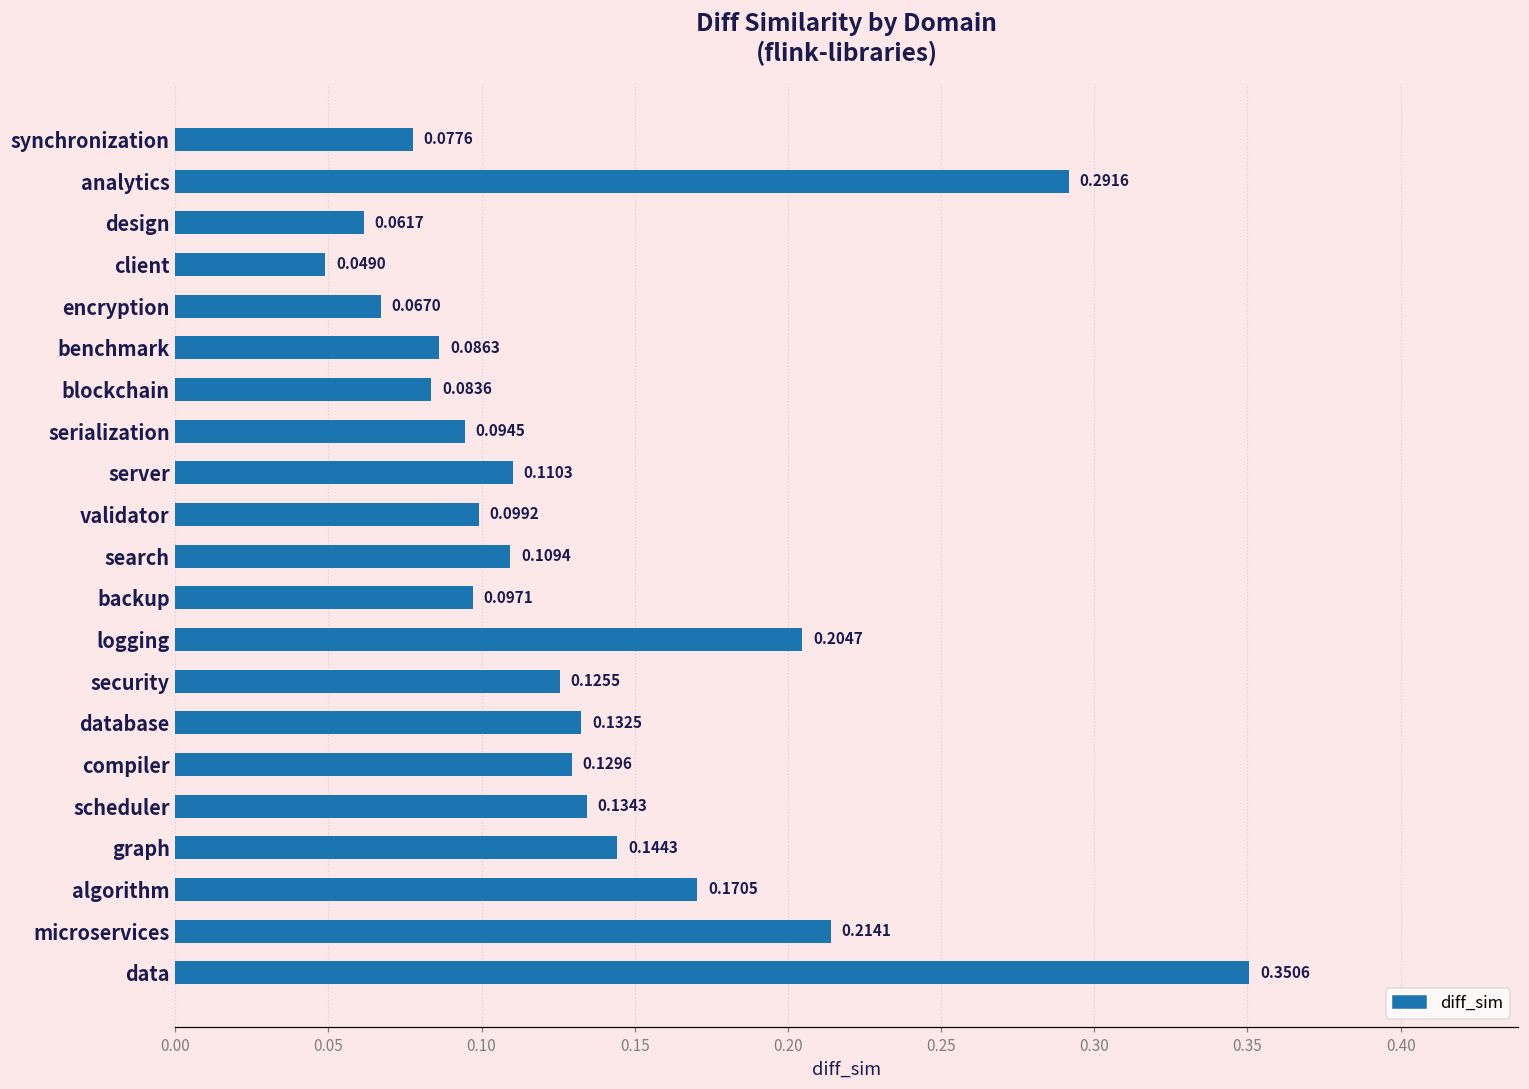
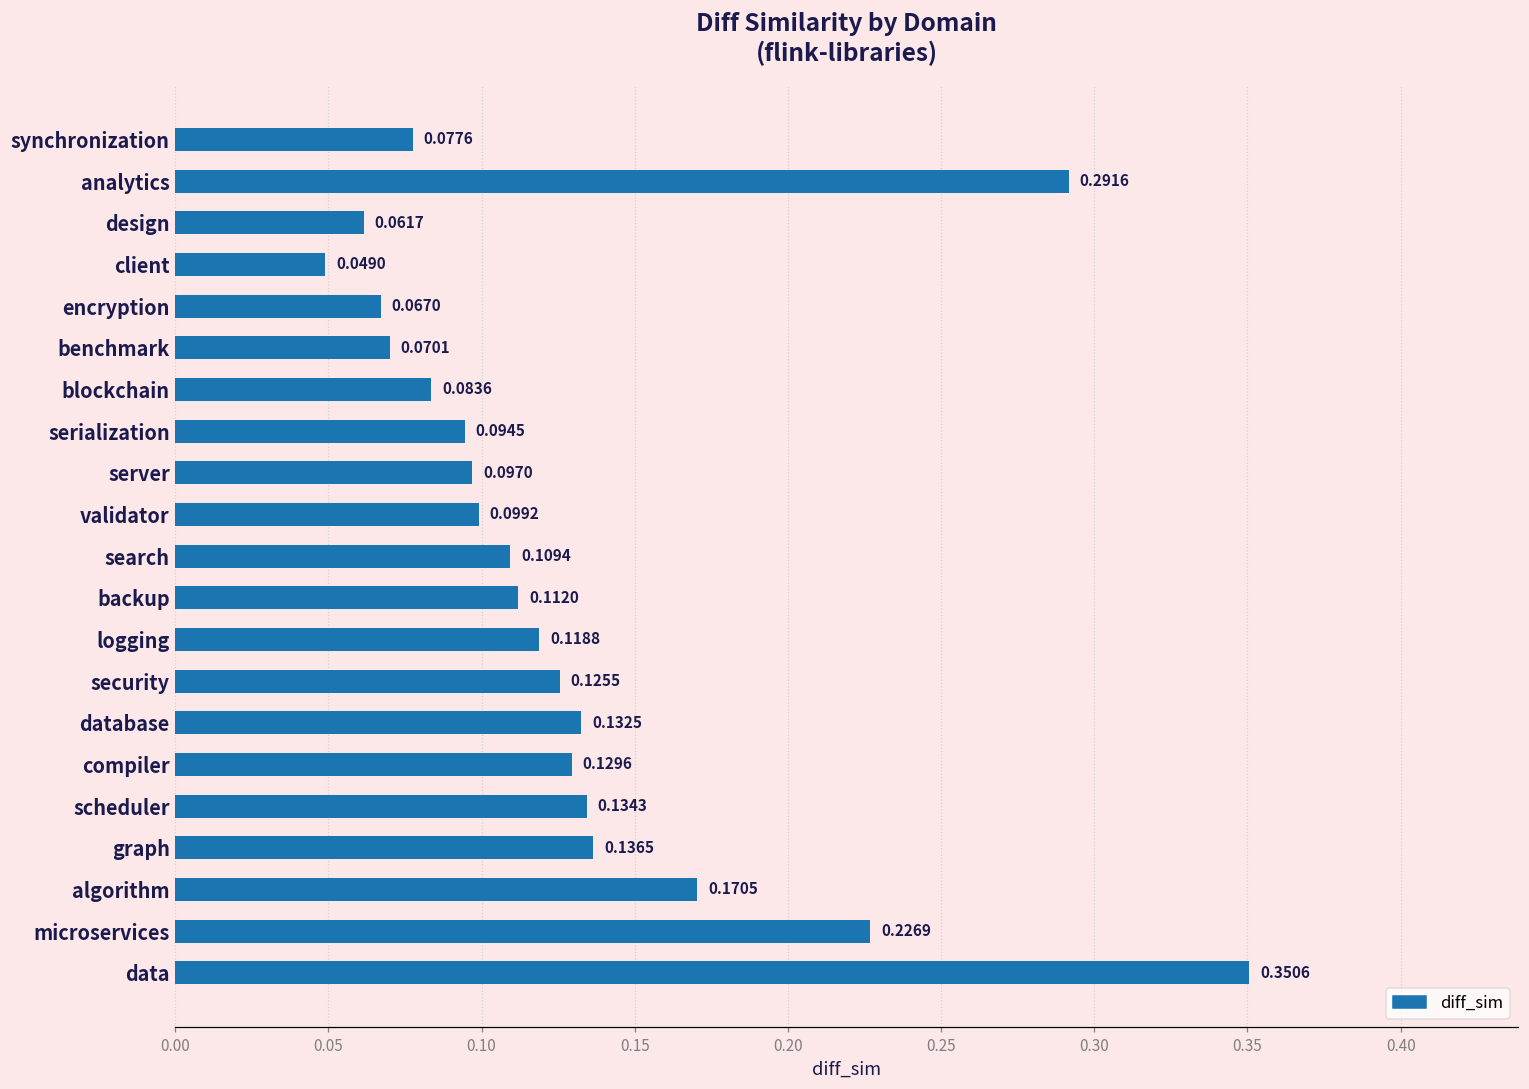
  {
    "synchronization": 0.0776,
    "analytics": 0.2916,
    "design": 0.0617,
    "client": 0.0490,
    "encryption": 0.0670,
-   "benchmark": 0.0863,
+   "benchmark": 0.0701,
    "blockchain": 0.0836,
    "serialization": 0.0945,
-   "server": 0.1103,
+   "server": 0.0970,
    "validator": 0.0992,
    "search": 0.1094,
-   "backup": 0.0971,
-   "logging": 0.2047,
+   "backup": 0.1120,
+   "logging": 0.1188,
    "security": 0.1255,
    "database": 0.1325,
    "compiler": 0.1296,
    "scheduler": 0.1343,
-   "graph": 0.1443,
+   "graph": 0.1365,
    "algorithm": 0.1705,
-   "microservices": 0.2141,
+   "microservices": 0.2269,
    "data": 0.3506
  }
